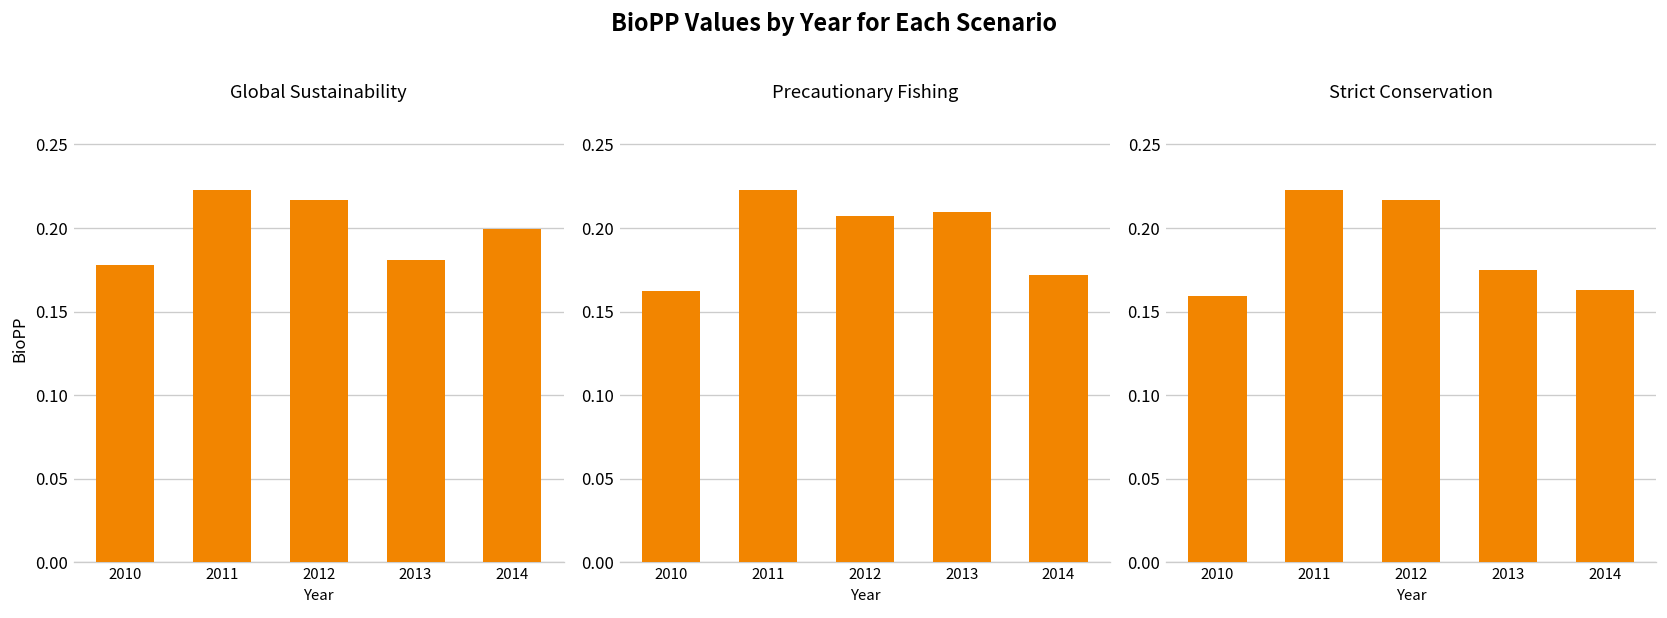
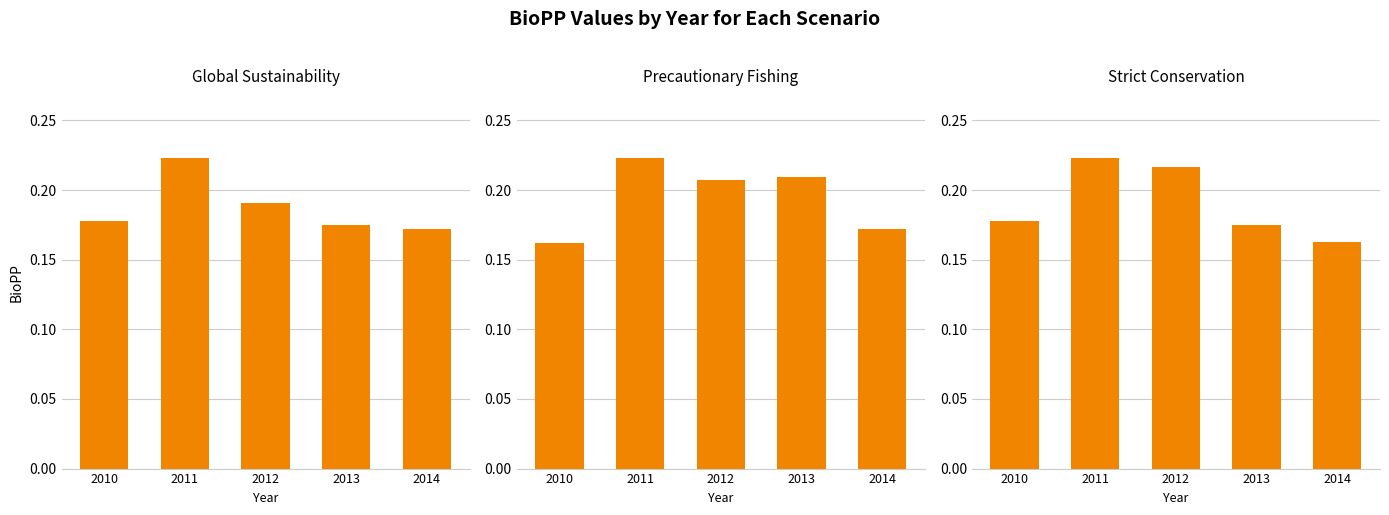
  {
    "Global Sustainability": {
      "2010": 0.178,
      "2011": 0.223,
-     "2012": 0.217,
-     "2013": 0.181,
-     "2014": 0.200
+     "2012": 0.191,
+     "2013": 0.175,
+     "2014": 0.172
    },
    "Precautionary Fishing": {
      "2010": 0.162,
      "2011": 0.223,
      "2012": 0.207,
      "2013": 0.209,
      "2014": 0.172
    },
    "Strict Conservation": {
-     "2010": 0.159,
+     "2010": 0.178,
      "2011": 0.223,
      "2012": 0.217,
      "2013": 0.175,
      "2014": 0.163
    }
  }
